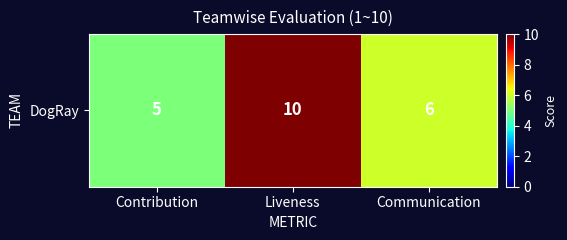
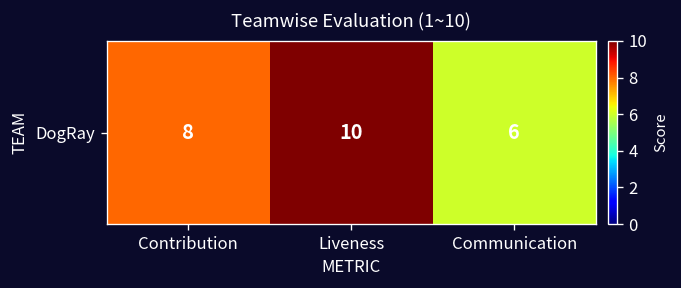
  {
    "DogRay": {
-     "Contribution": 5,
+     "Contribution": 8,
      "Liveness": 10,
      "Communication": 6
    }
  }
